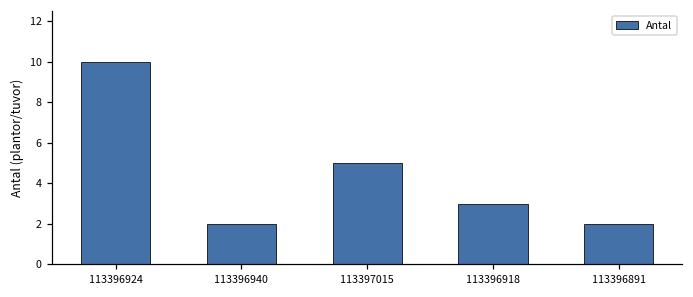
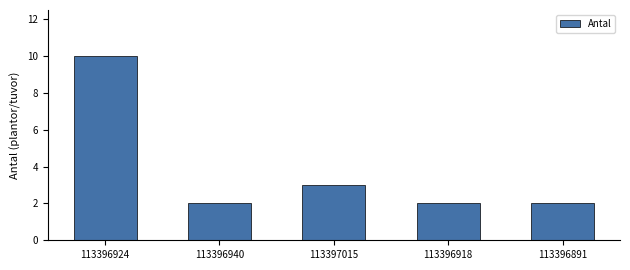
  {
    "113396924": 10,
    "113396940": 2,
-   "113397015": 5,
-   "113396918": 3,
+   "113397015": 3,
+   "113396918": 2,
    "113396891": 2
  }
